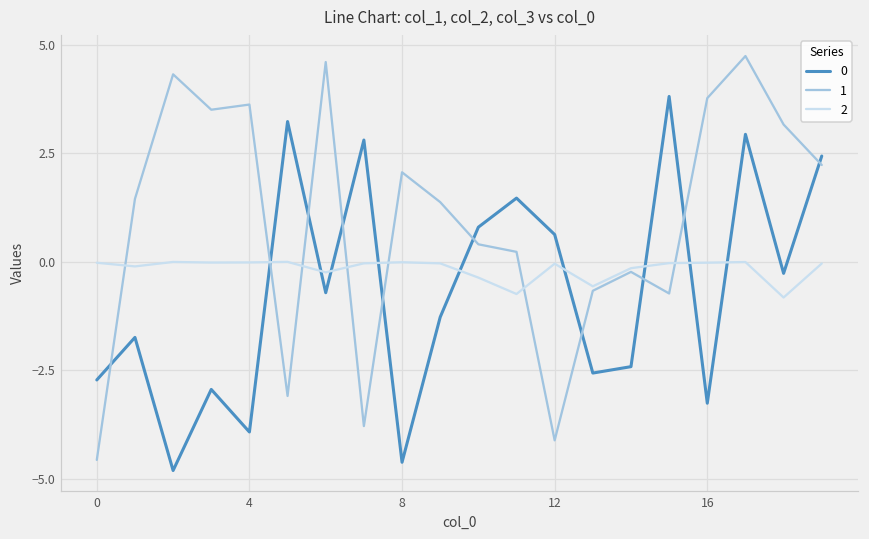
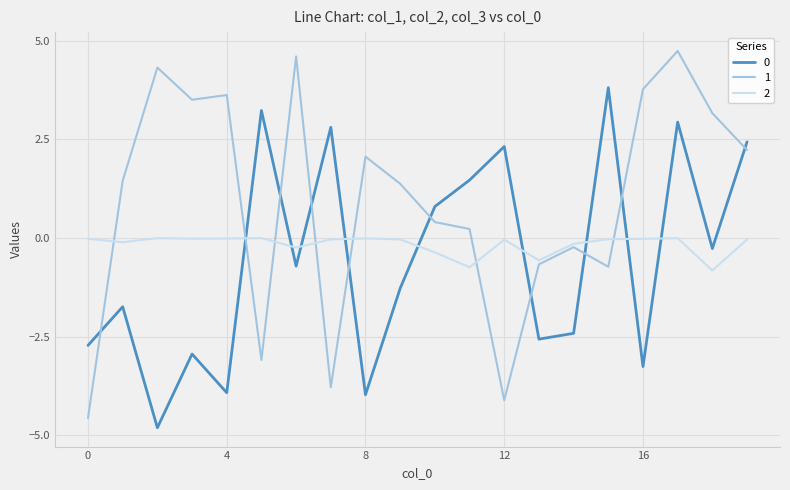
  {
    "0": {
      "0": -2.7,
      "4": -3.9,
-     "8": -4.6,
-     "12": 0.6,
+     "8": -4.0,
+     "12": 2.3,
      "16": -3.3
    }
  }
